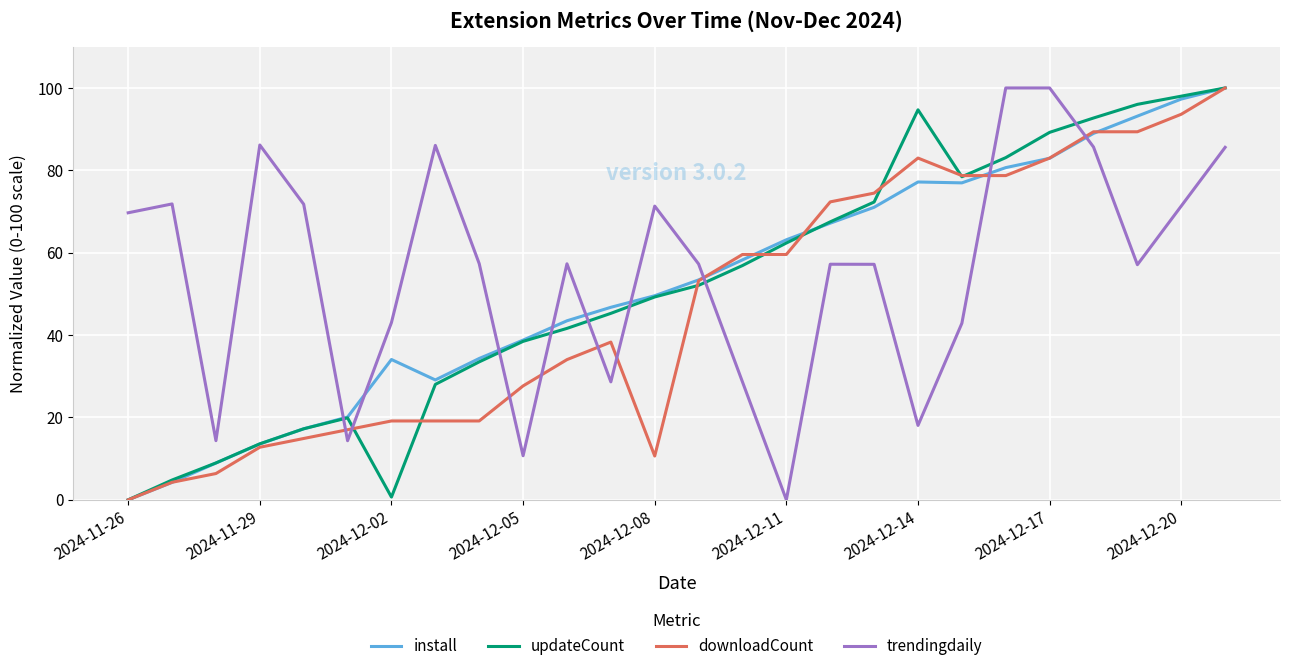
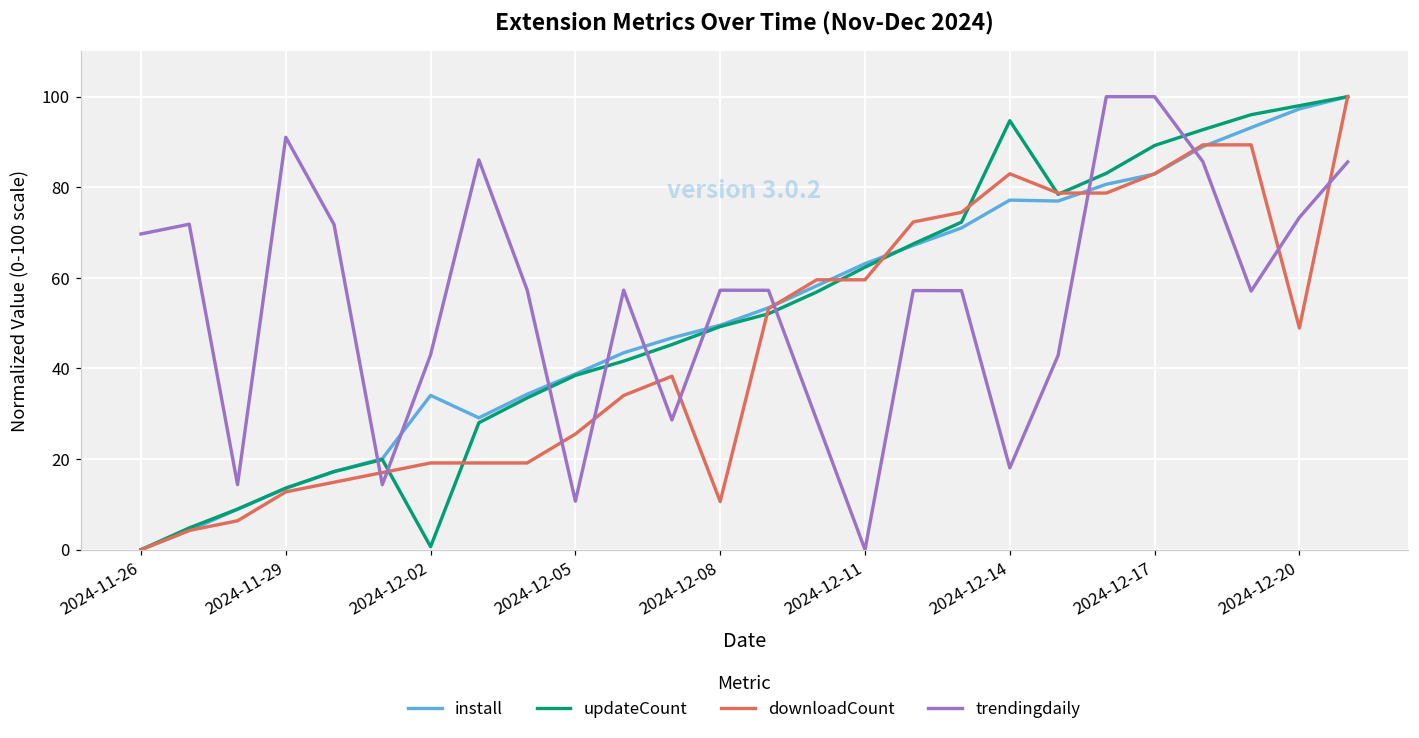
  {
    "install": {
      "2024-12-02": 34,
      "2024-12-11": 63,
      "2024-12-14": 77,
      "2024-12-20": 97
    },
    "updateCount": {
      "2024-12-02": 1,
      "2024-12-11": 62,
      "2024-12-14": 95,
      "2024-12-17": 89,
      "2024-12-20": 98
    },
    "downloadCount": {
      "2024-11-29": 13,
      "2024-12-02": 19,
-     "2024-12-05": 28,
+     "2024-12-05": 26,
      "2024-12-08": 11,
      "2024-12-11": 60,
      "2024-12-14": 83,
-     "2024-12-20": 94
+     "2024-12-20": 49
    },
    "trendingdaily": {
      "2024-11-26": 70,
-     "2024-11-29": 86,
+     "2024-11-29": 91,
      "2024-12-02": 43,
      "2024-12-05": 11,
-     "2024-12-08": 71,
+     "2024-12-08": 57,
      "2024-12-11": 0,
      "2024-12-14": 18,
      "2024-12-17": 100,
-     "2024-12-20": 71
+     "2024-12-20": 73
    }
  }
